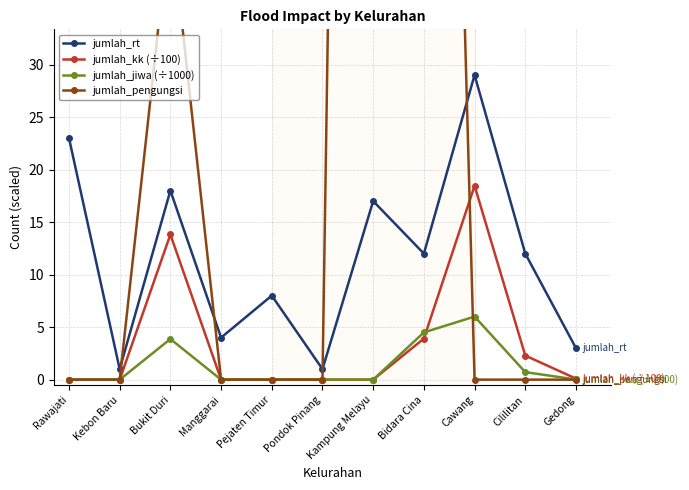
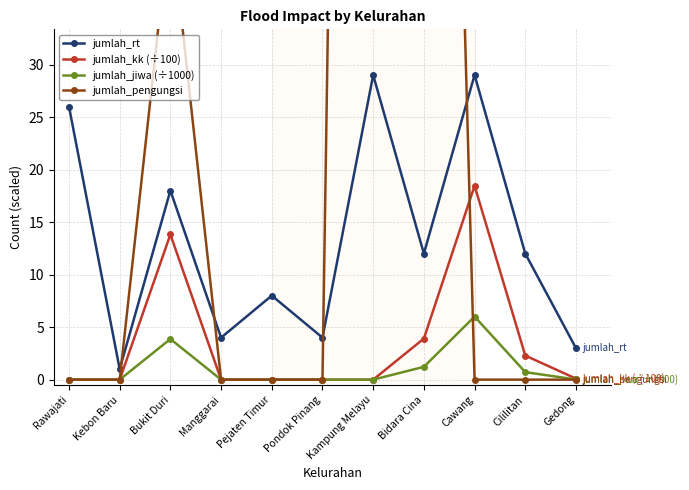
  {
    "jumlah_rt": {
-     "Rawajati": 23,
+     "Rawajati": 26,
      "Kebon Baru": 1,
      "Bukit Duri": 18,
      "Manggarai": 4,
      "Pejaten Timur": 8,
-     "Pondok Pinang": 1,
-     "Kampung Melayu": 17,
+     "Pondok Pinang": 4,
+     "Kampung Melayu": 29,
      "Bidara Cina": 12,
      "Cawang": 29,
      "Cililitan": 12,
      "Gedong": 3
    },
    "jumlah_jiwa (÷1000)": {
      "Bukit Duri": 3.9,
-     "Bidara Cina": 4.5,
+     "Bidara Cina": 1.2,
      "Cawang": 6.0,
      "Cililitan": 0.7
    }
  }
